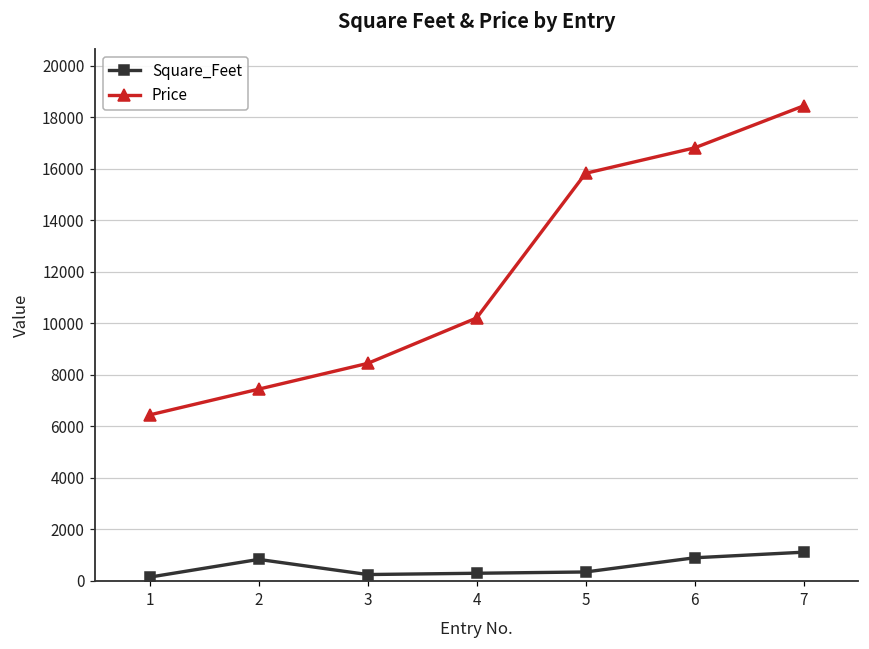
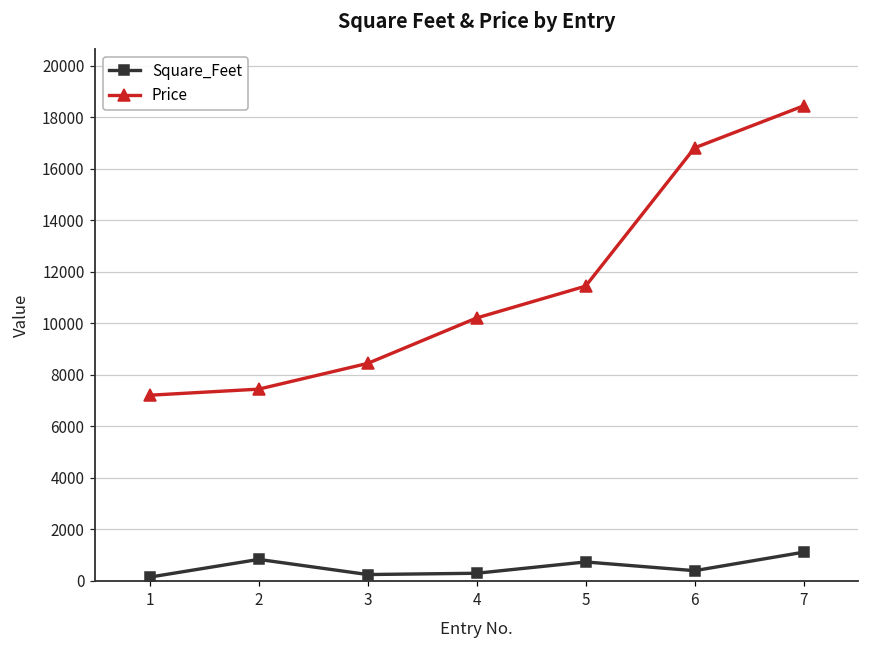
  {
    "Square_Feet": {
      "1": 200,
      "2": 800,
      "3": 300,
      "4": 300,
-     "5": 400,
-     "6": 900,
+     "5": 700,
+     "6": 400,
      "7": 1100
    },
    "Price": {
-     "1": 6500,
+     "1": 7200,
      "2": 7500,
      "3": 8500,
      "4": 10200,
-     "5": 15800,
+     "5": 11500,
      "6": 16800,
      "7": 18500
    }
  }
